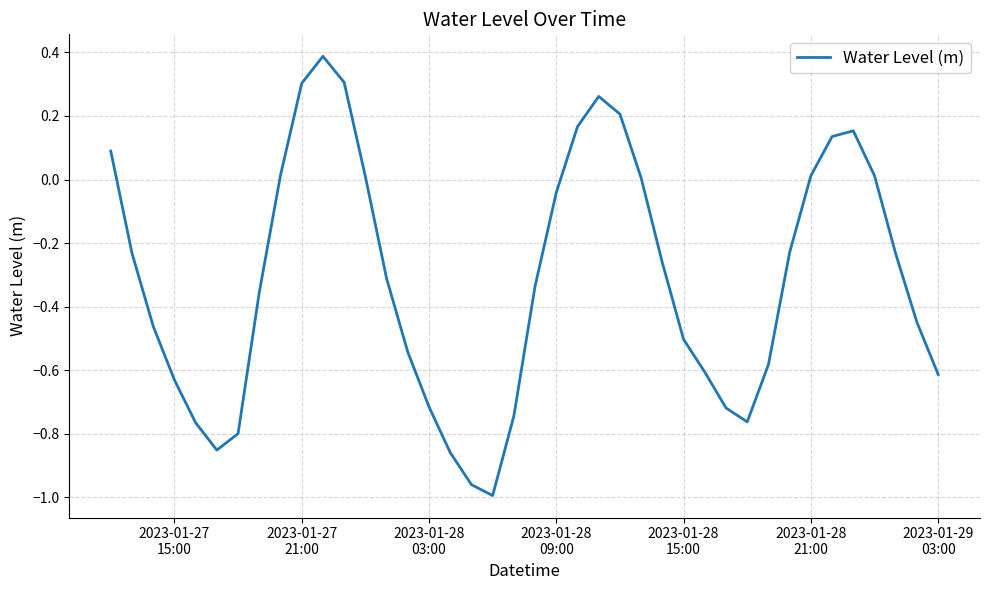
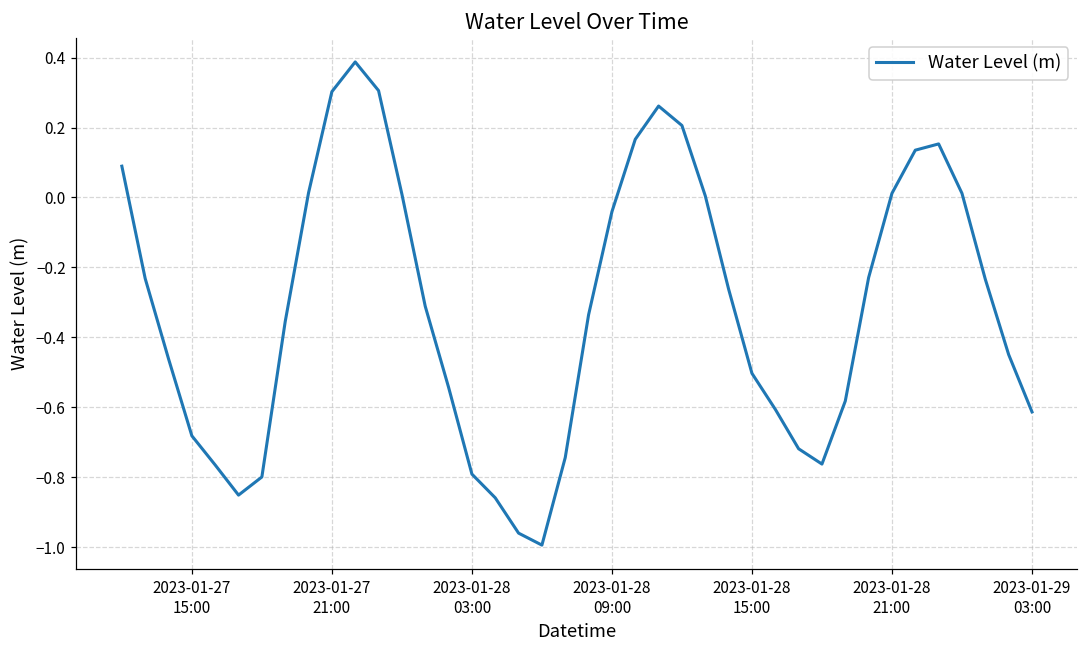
  {
-   "2023-01-27 15:00": -0.63,
+   "2023-01-27 15:00": -0.68,
    "2023-01-27 21:00": 0.30,
-   "2023-01-28 03:00": -0.72,
+   "2023-01-28 03:00": -0.79,
    "2023-01-28 09:00": -0.04,
    "2023-01-28 15:00": -0.50,
    "2023-01-28 21:00": 0.01,
    "2023-01-29 03:00": -0.61
  }
